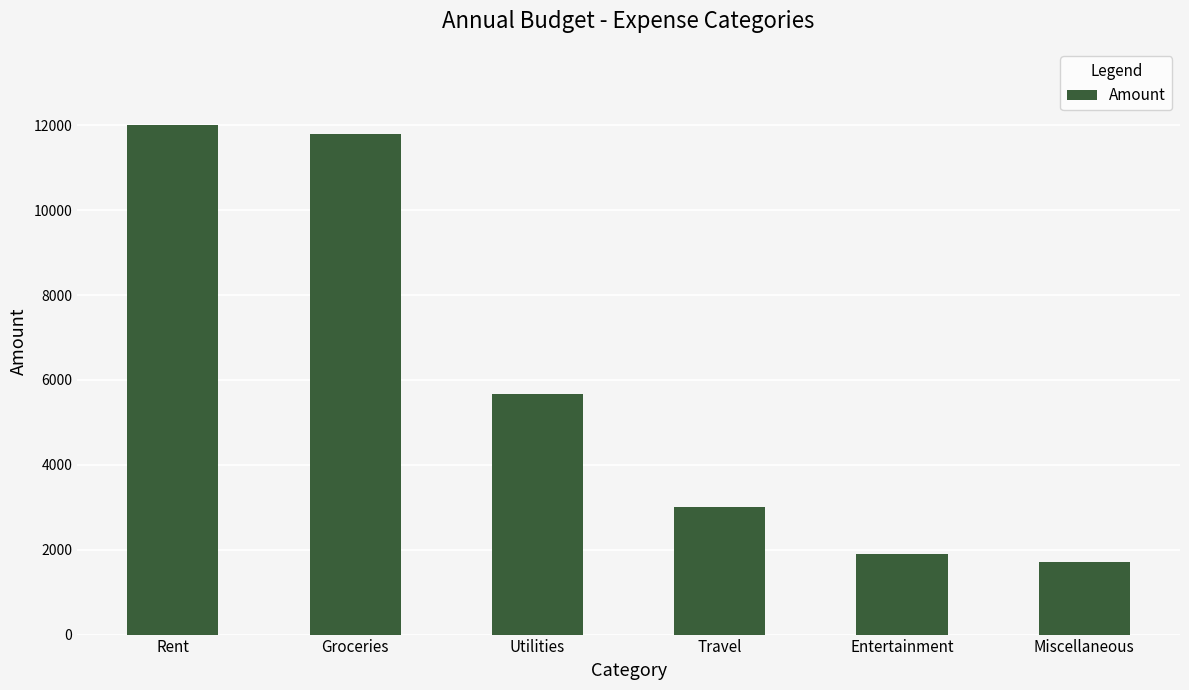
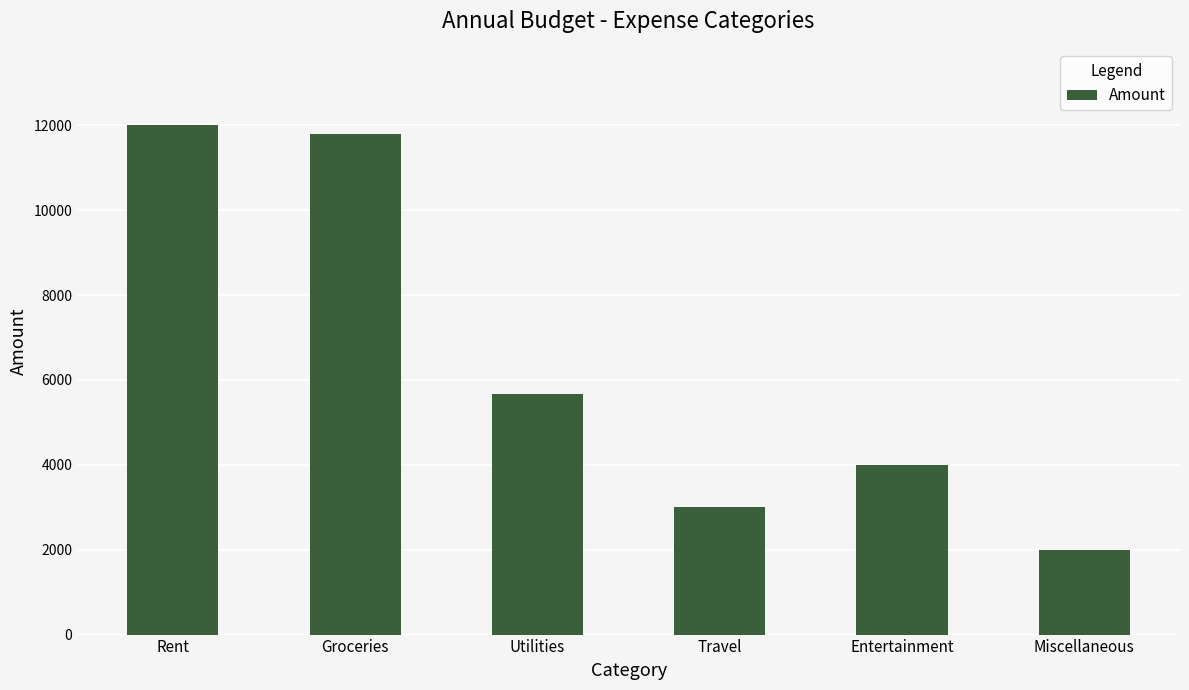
  {
    "Rent": 12000,
    "Groceries": 11800,
    "Utilities": 5700,
    "Travel": 3000,
-   "Entertainment": 1900,
-   "Miscellaneous": 1700
+   "Entertainment": 4000,
+   "Miscellaneous": 2000
  }
